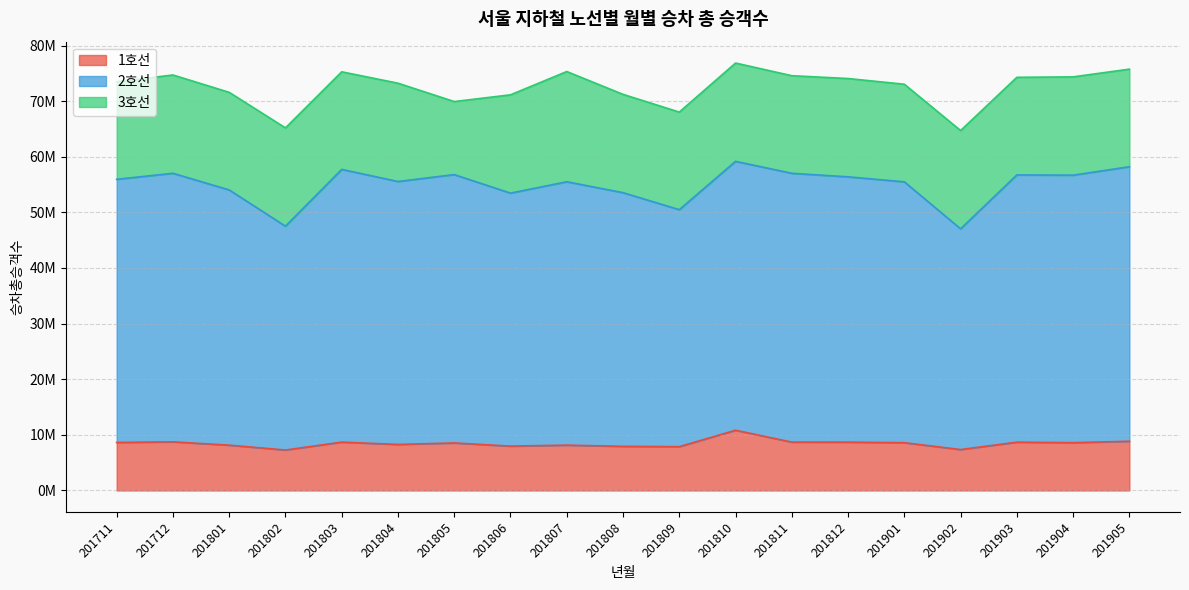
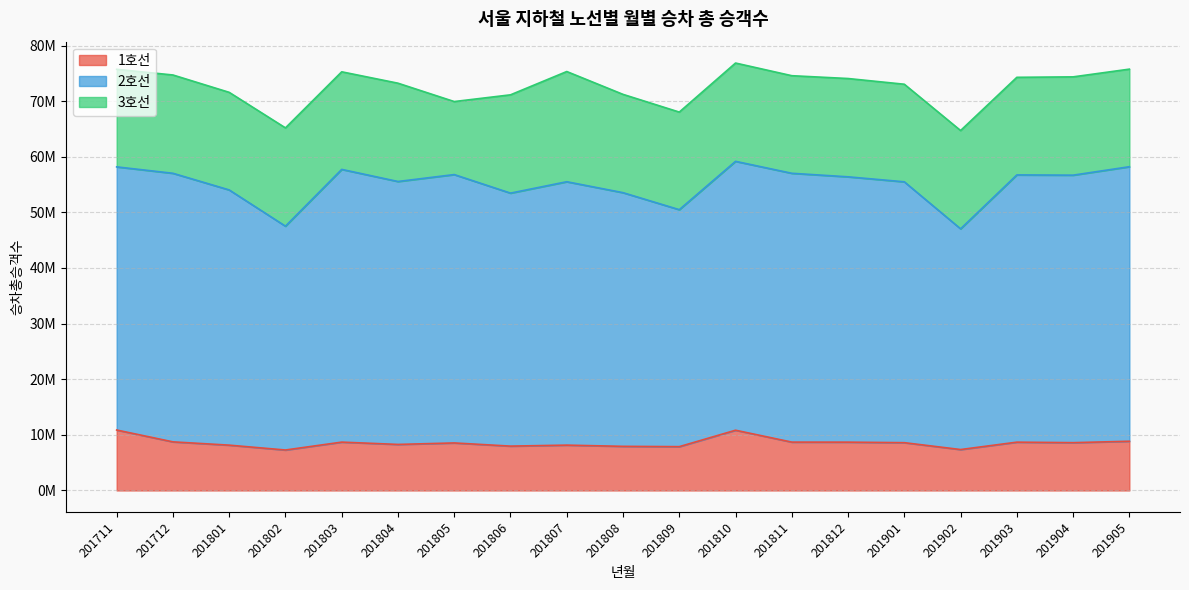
  {
    "1호선": {
-     "201711": 9000000,
+     "201711": 11000000,
      "201712": 9000000,
      "201801": 8000000,
      "201802": 7000000,
      "201803": 9000000,
      "201804": 8000000,
      "201805": 9000000,
      "201806": 8000000,
      "201807": 8000000,
      "201808": 8000000,
      "201809": 8000000,
      "201810": 11000000,
      "201811": 9000000,
      "201812": 9000000,
      "201901": 9000000,
      "201902": 7000000,
      "201903": 9000000,
      "201904": 9000000,
      "201905": 9000000
    },
    "2호선": {
      "201711": 47000000,
      "201712": 48000000,
      "201801": 46000000,
      "201802": 40000000,
      "201803": 49000000,
      "201804": 47000000,
      "201805": 48000000,
      "201806": 45000000,
      "201807": 47000000,
      "201808": 46000000,
      "201809": 43000000,
      "201810": 48000000,
      "201811": 48000000,
      "201812": 48000000,
      "201901": 47000000,
      "201902": 40000000,
      "201903": 48000000,
      "201904": 48000000,
      "201905": 49000000
    },
    "3호선": {
      "201712": 18000000,
      "201801": 18000000,
      "201802": 18000000,
      "201803": 18000000,
      "201804": 18000000,
      "201805": 13000000,
      "201806": 18000000,
      "201807": 20000000,
      "201808": 18000000,
      "201809": 18000000,
      "201810": 18000000,
      "201811": 18000000,
      "201812": 18000000,
      "201901": 18000000,
      "201902": 18000000,
      "201903": 18000000,
      "201904": 18000000,
      "201905": 18000000
    }
  }
